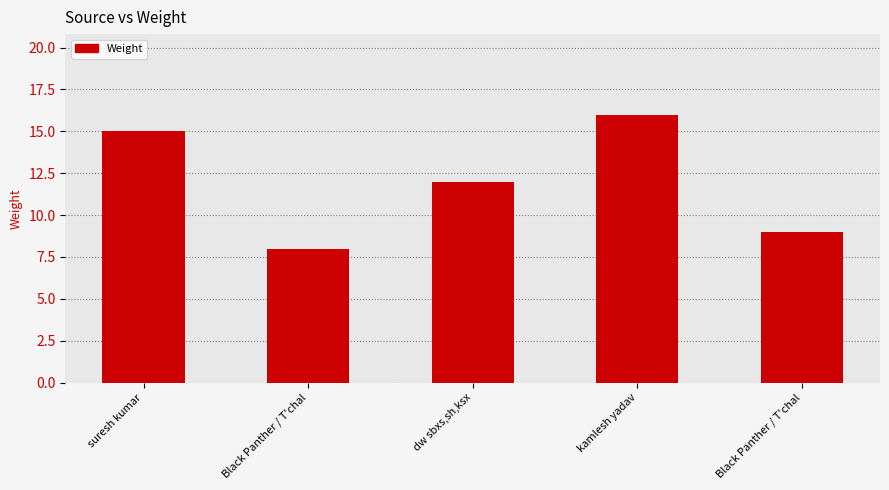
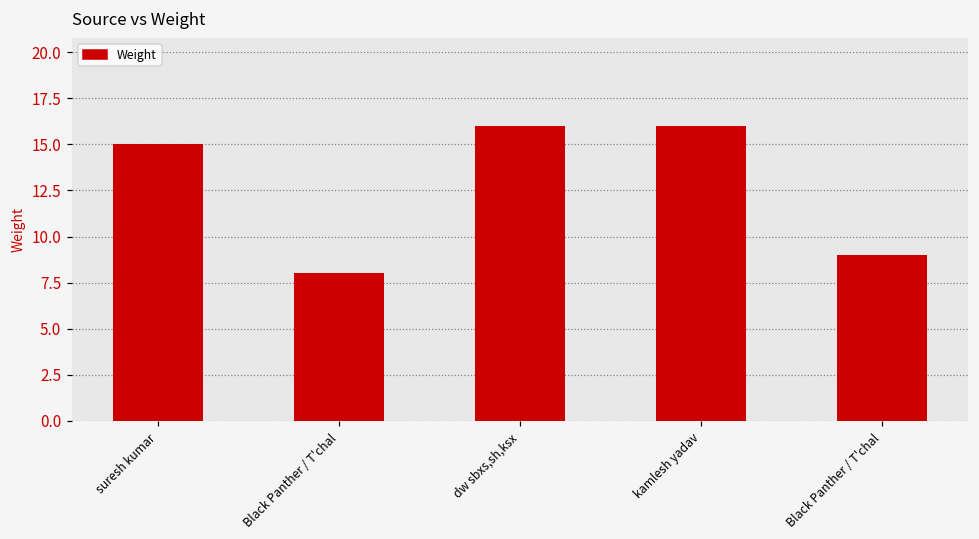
  {
    "suresh kumar": 15,
-   "dw sbxs,sh,ksx": 12,
+   "dw sbxs,sh,ksx": 16,
    "kamlesh yadav": 16
  }
